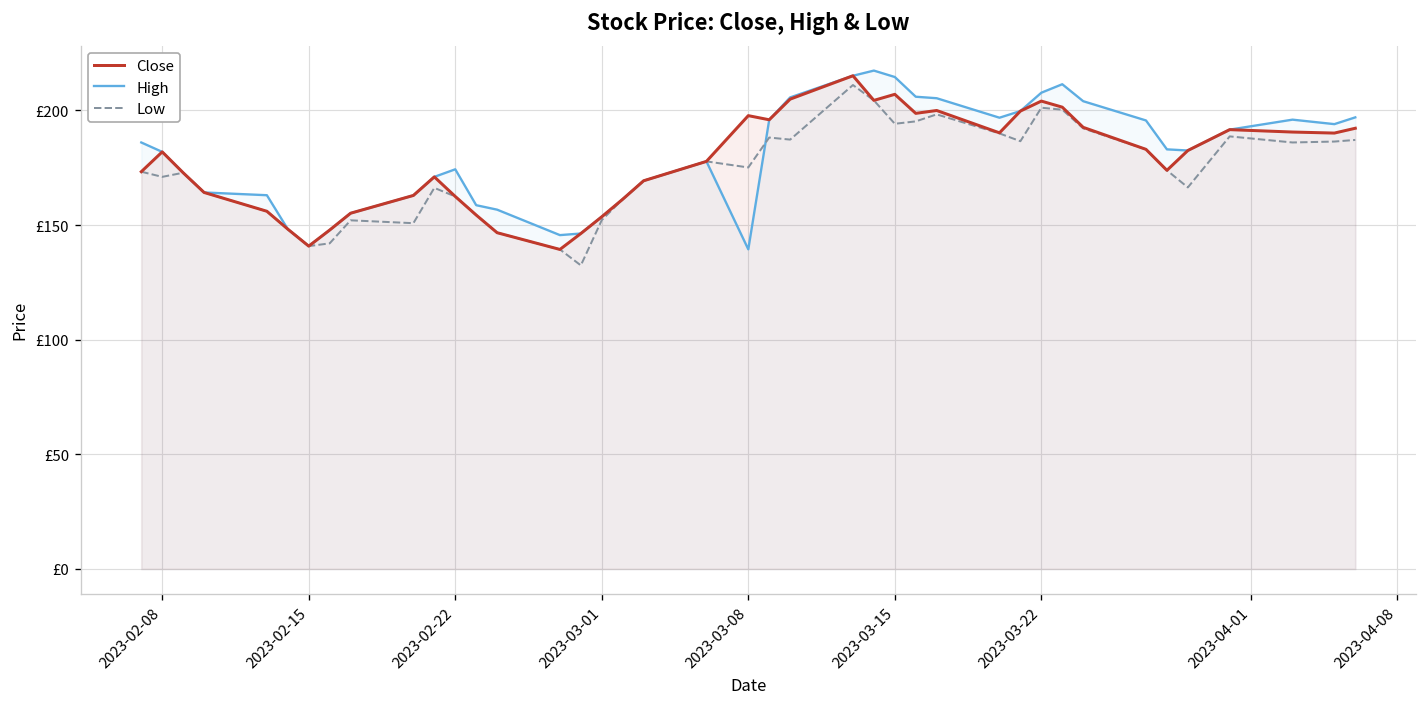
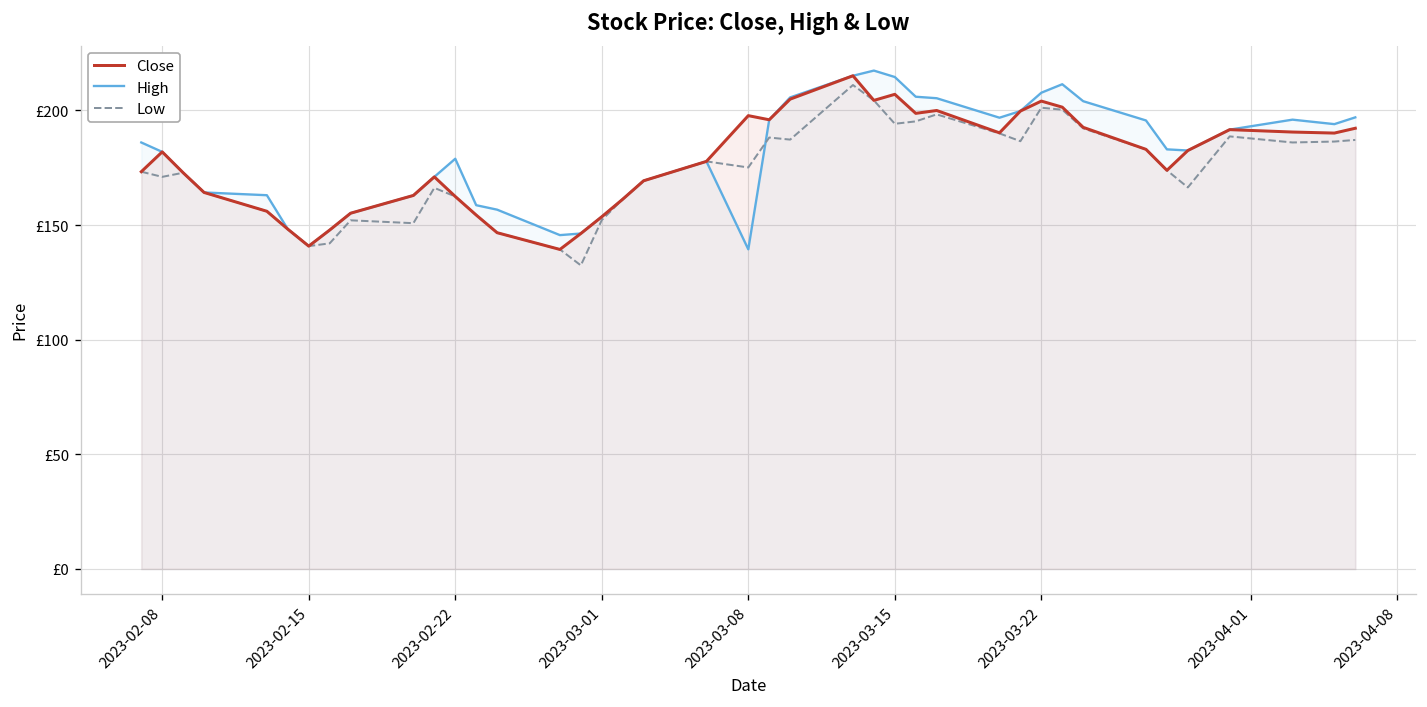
  {
    "Close": {
      "2023-03-08": "£198",
      "2023-03-15": "£207",
      "2023-03-22": "£204"
    },
    "High": {
-     "2023-02-22": "£174",
+     "2023-02-22": "£179",
      "2023-03-08": "£139",
      "2023-03-15": "£215",
      "2023-03-22": "£208"
    },
    "Low": {
      "2023-02-08": "£171",
      "2023-03-01": "£152",
      "2023-03-08": "£175",
      "2023-03-15": "£194",
      "2023-03-22": "£201"
    }
  }
